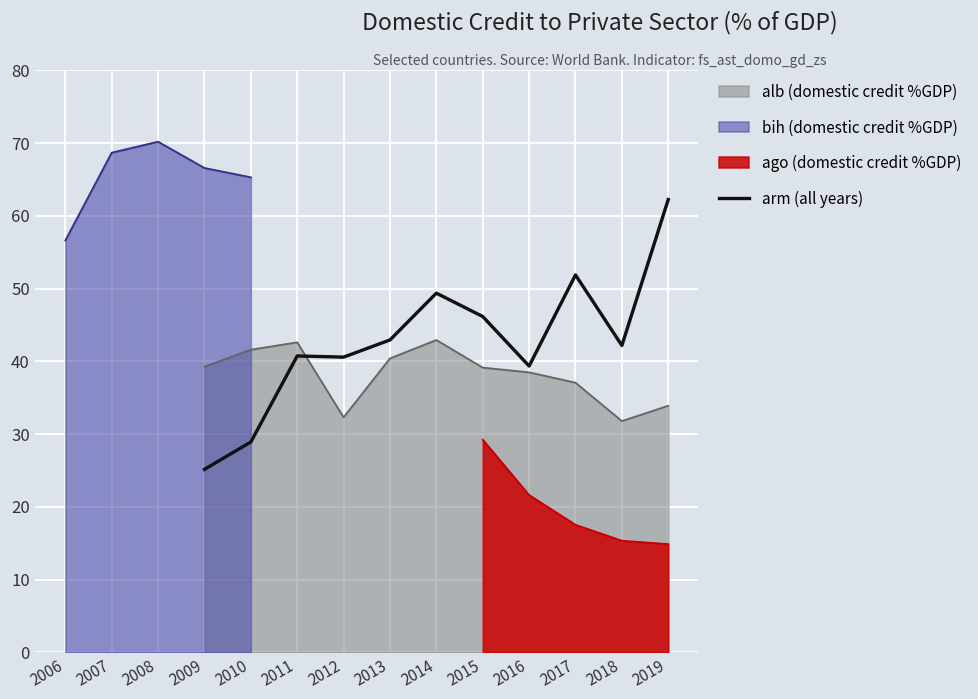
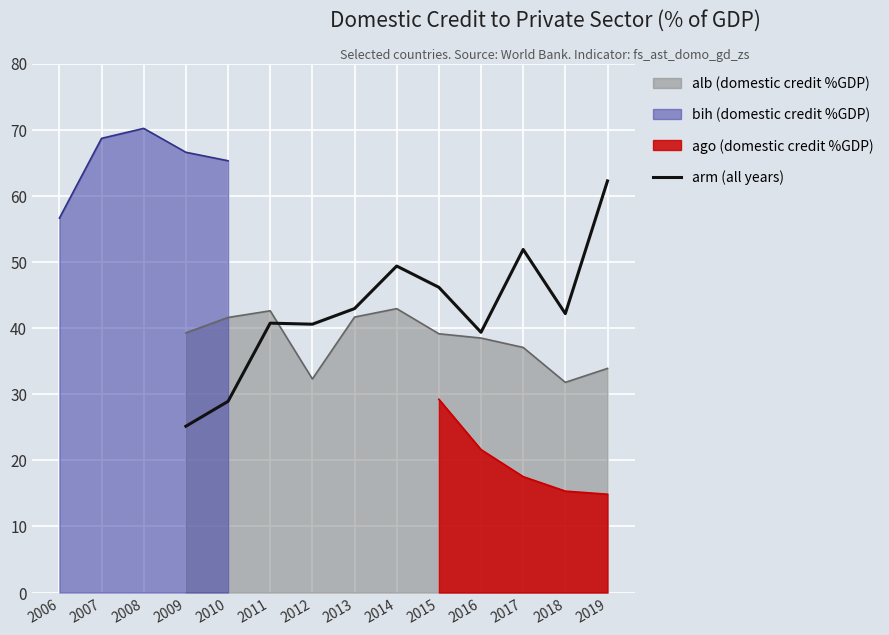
  {
    "alb (domestic credit %GDP)": {
      "2009": 39,
      "2010": 42,
      "2011": 43,
      "2012": 32,
-     "2013": 40,
+     "2013": 42,
      "2014": 43,
      "2015": 39,
      "2016": 38,
      "2017": 37,
      "2018": 32,
      "2019": 34
    },
    "bih (domestic credit %GDP)": {
      "2006": 57,
      "2007": 69,
      "2008": 70,
      "2009": 67,
      "2010": 65
    },
    "ago (domestic credit %GDP)": {
      "2015": 29,
      "2016": 22,
      "2017": 18,
      "2018": 15,
      "2019": 15
    },
    "arm (all years)": {
      "2009": 25,
      "2010": 29,
      "2011": 41,
      "2012": 41,
      "2013": 43,
      "2014": 49,
      "2015": 46,
      "2016": 39,
      "2017": 52,
      "2018": 42,
      "2019": 62
    }
  }
